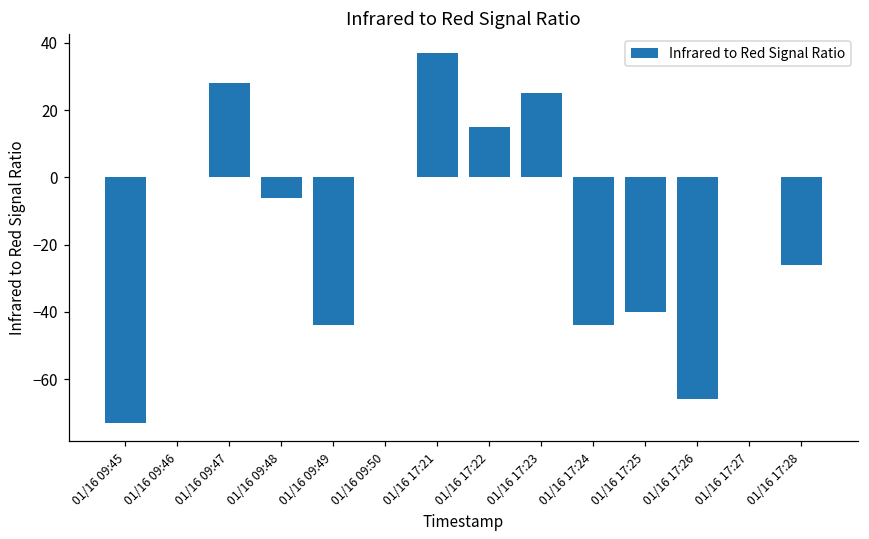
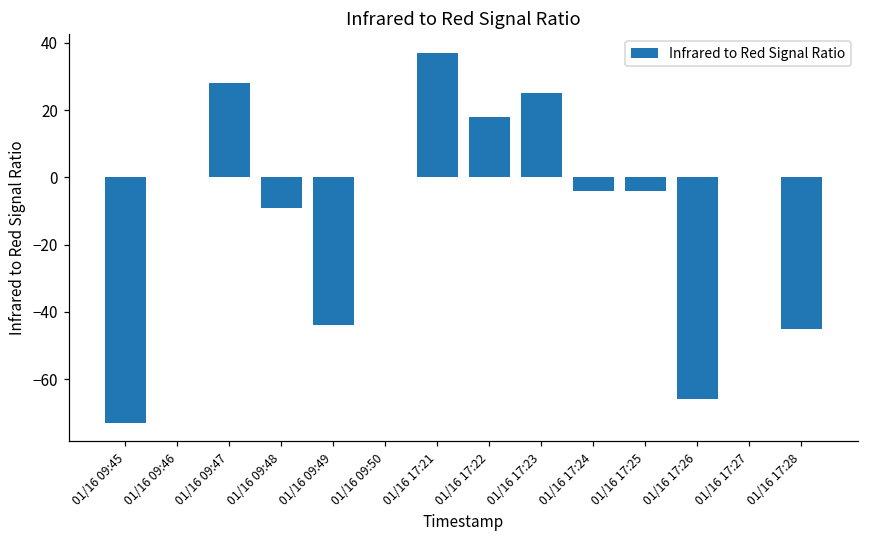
  {
    "01/16 09:45": -73,
    "01/16 09:46": 0,
    "01/16 09:47": 28,
-   "01/16 09:48": -6,
+   "01/16 09:48": -9,
    "01/16 09:49": -44,
    "01/16 09:50": 0,
    "01/16 17:21": 37,
-   "01/16 17:22": 15,
+   "01/16 17:22": 18,
    "01/16 17:23": 25,
-   "01/16 17:24": -44,
-   "01/16 17:25": -40,
+   "01/16 17:24": -4,
+   "01/16 17:25": -4,
    "01/16 17:26": -66,
    "01/16 17:27": 0,
-   "01/16 17:28": -26
+   "01/16 17:28": -45
  }
